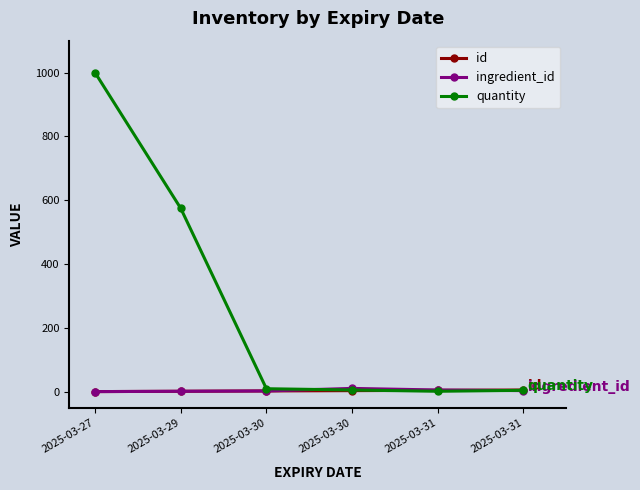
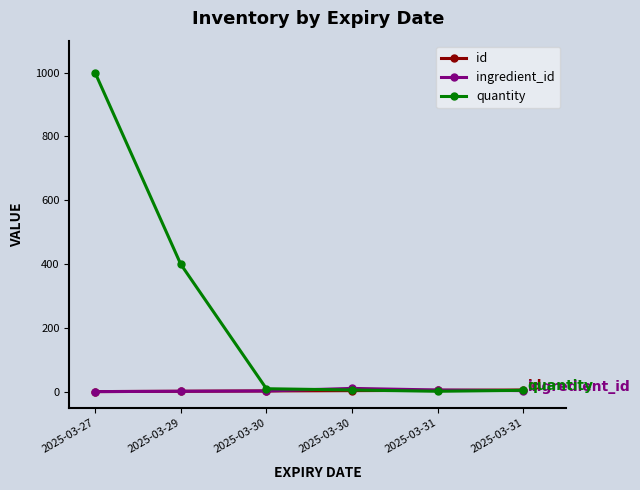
  {
    "quantity": {
      "2025-03-27": 1000,
-     "2025-03-29": 580
+     "2025-03-29": 400
    }
  }
